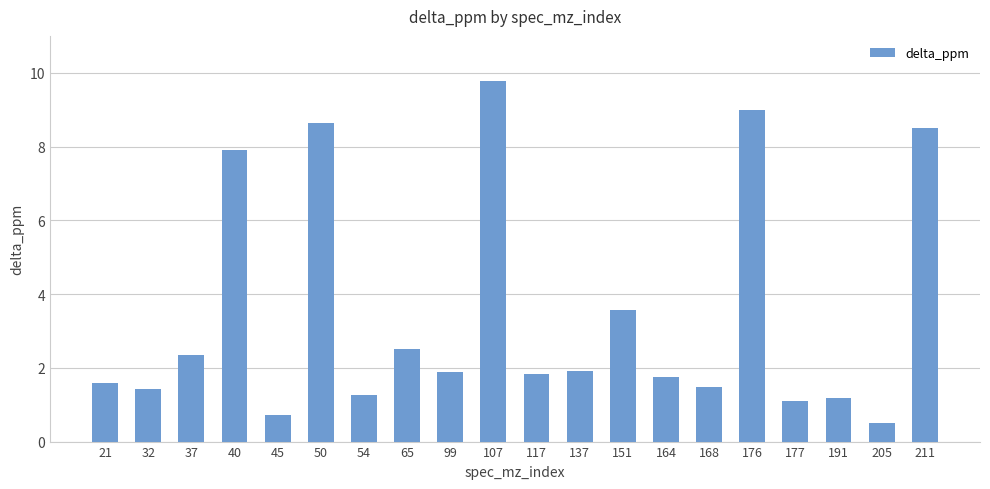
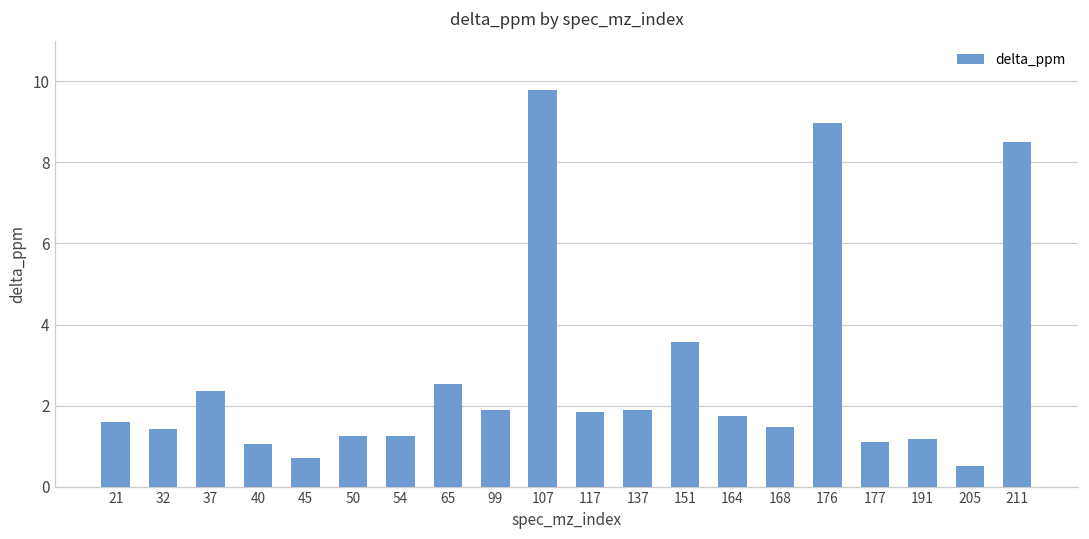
  {
    "21": 1.6,
    "32": 1.4,
    "37": 2.4,
-   "40": 7.9,
+   "40": 1.1,
    "45": 0.7,
-   "50": 8.6,
+   "50": 1.3,
    "54": 1.3,
    "65": 2.5,
    "99": 1.9,
    "107": 9.8,
    "117": 1.8,
    "137": 1.9,
    "151": 3.6,
    "164": 1.7,
    "168": 1.5,
    "176": 9.0,
    "177": 1.1,
    "191": 1.2,
    "205": 0.5,
    "211": 8.5
  }
